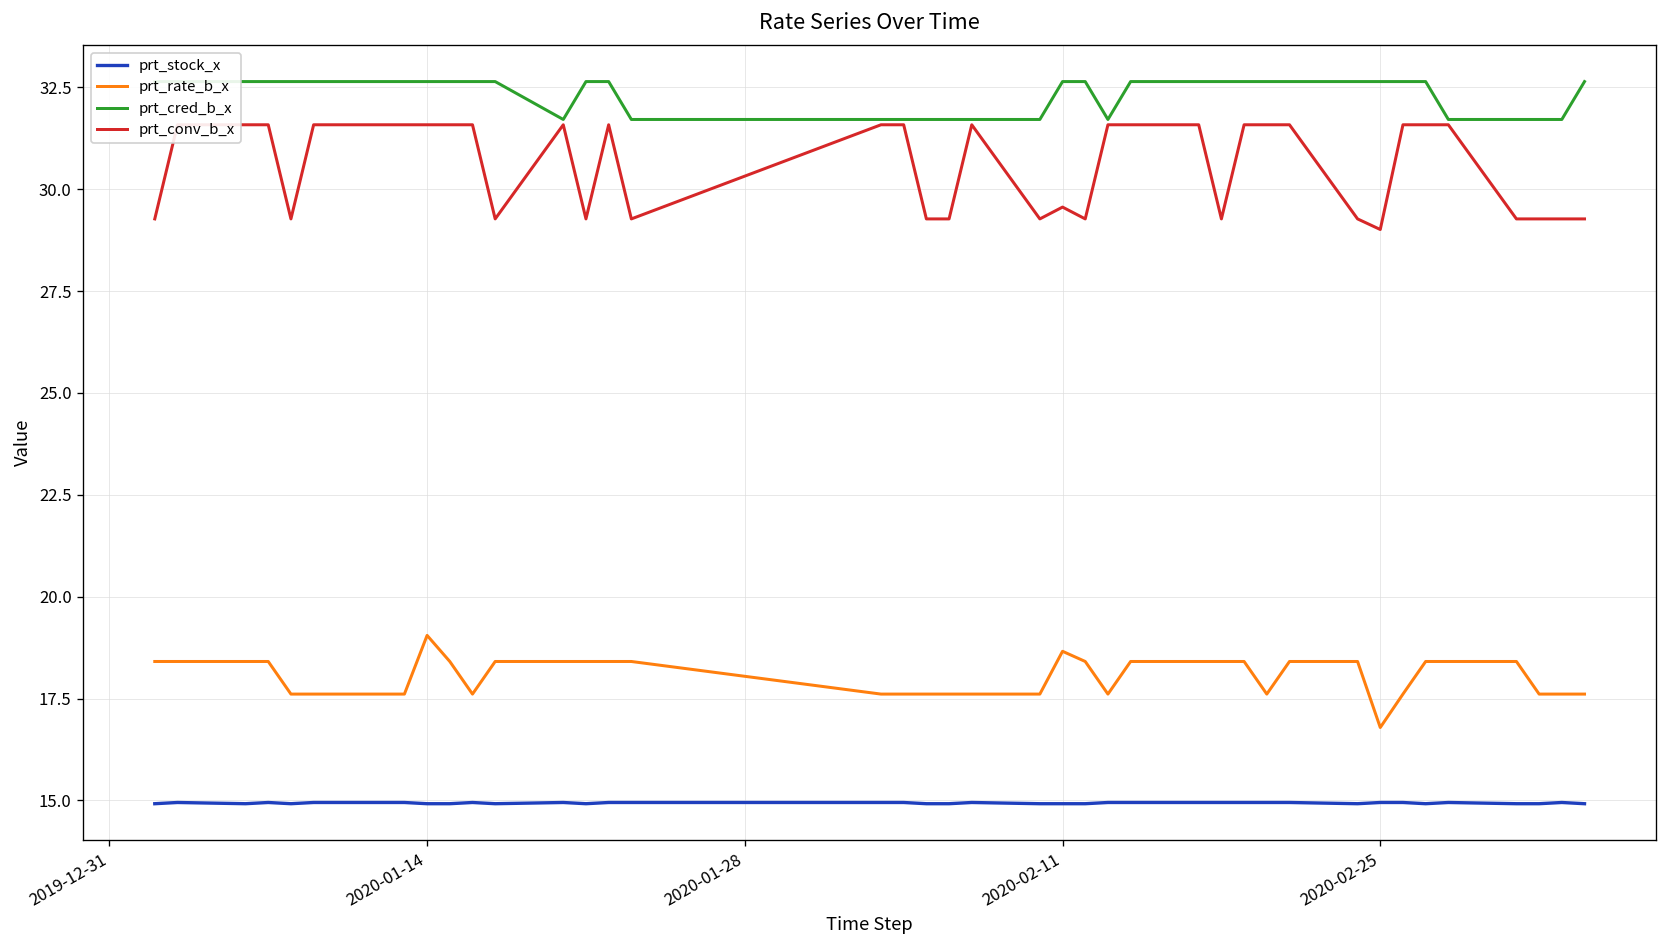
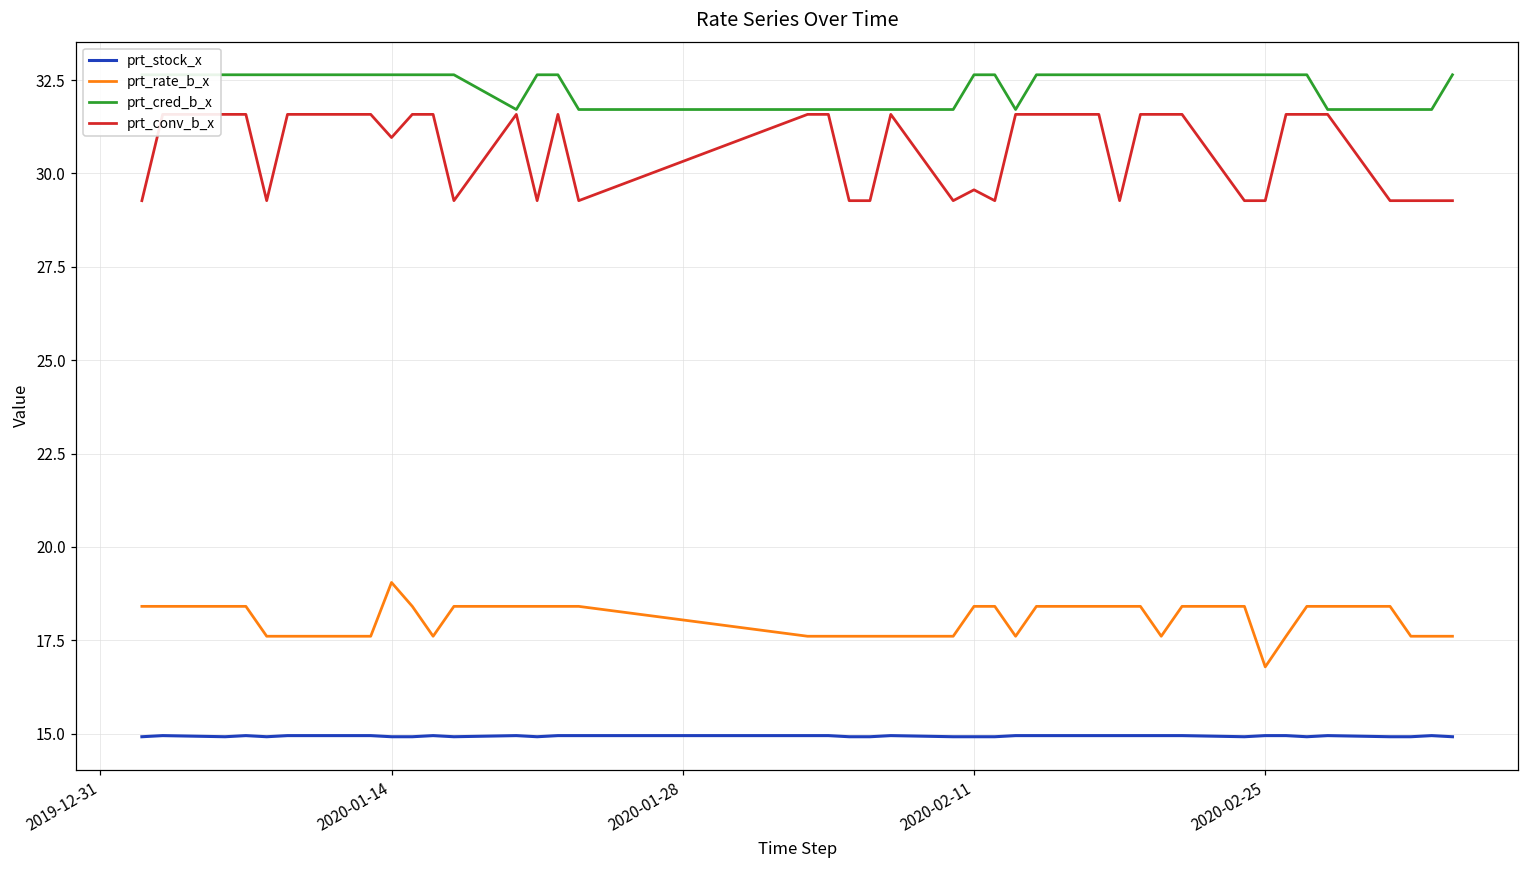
  {
    "prt_stock_x": {
      "2020-01-14": 14.9,
      "2020-02-11": 14.9,
      "2020-02-25": 15.0
    },
    "prt_rate_b_x": {
      "2020-01-14": 19.1,
-     "2020-02-11": 18.7,
+     "2020-02-11": 18.4,
      "2020-02-25": 16.8
    },
    "prt_cred_b_x": {
      "2020-01-14": 32.6,
      "2020-02-11": 32.6,
      "2020-02-25": 32.6
    },
    "prt_conv_b_x": {
-     "2020-01-14": 31.6,
+     "2020-01-14": 31.0,
      "2020-02-11": 29.6,
-     "2020-02-25": 29.0
+     "2020-02-25": 29.3
    }
  }
